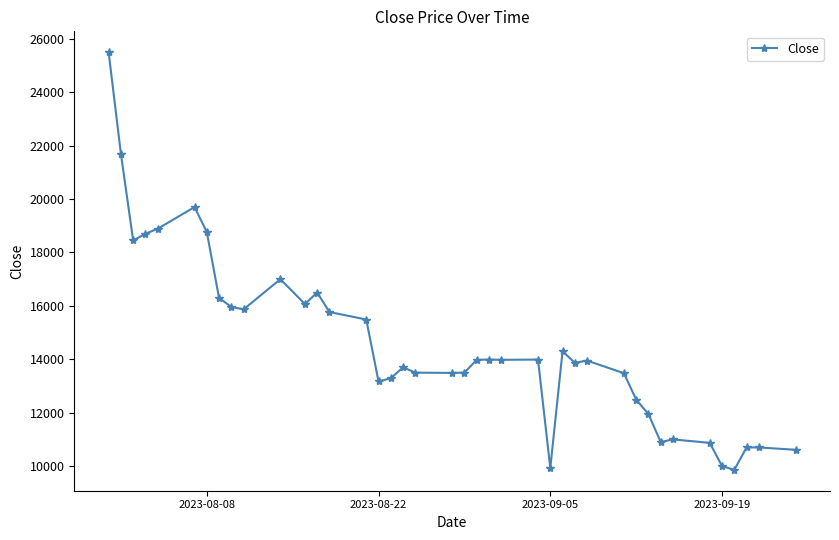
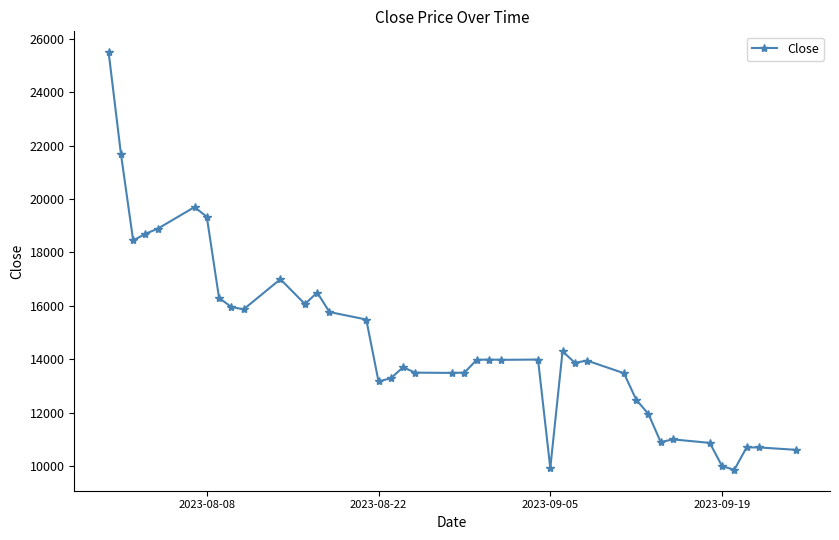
  {
-   "2023-08-08": 18800,
+   "2023-08-08": 19300,
    "2023-08-22": 13200,
    "2023-09-05": 9900,
    "2023-09-19": 10000
  }
